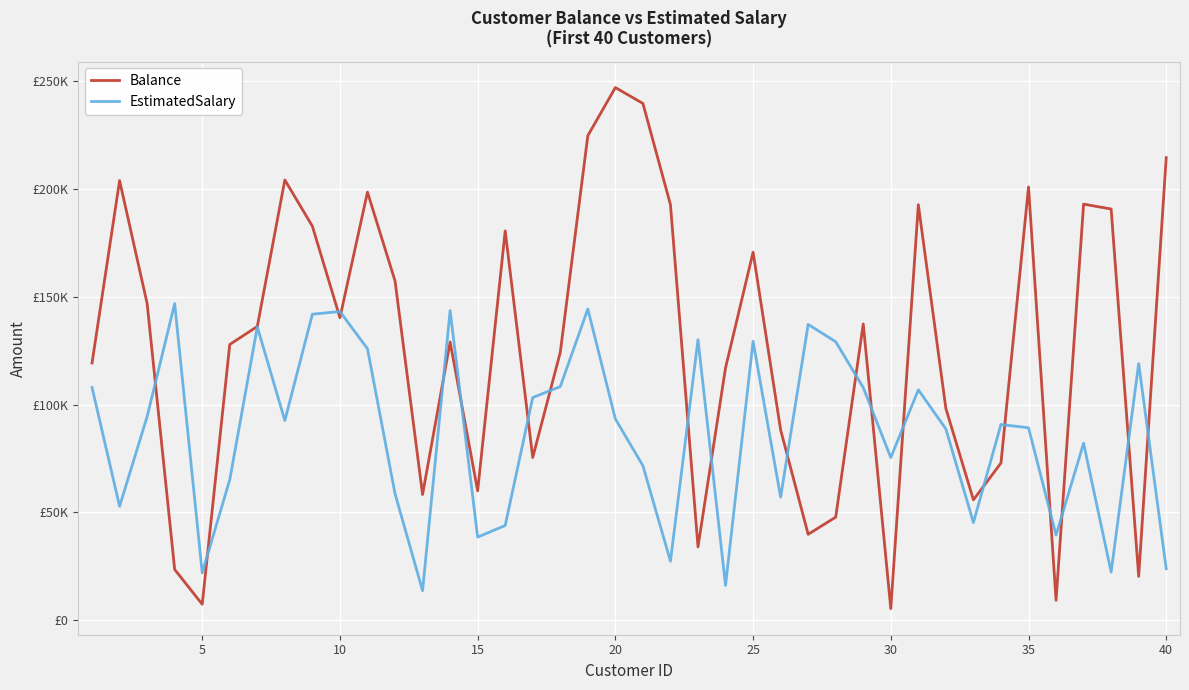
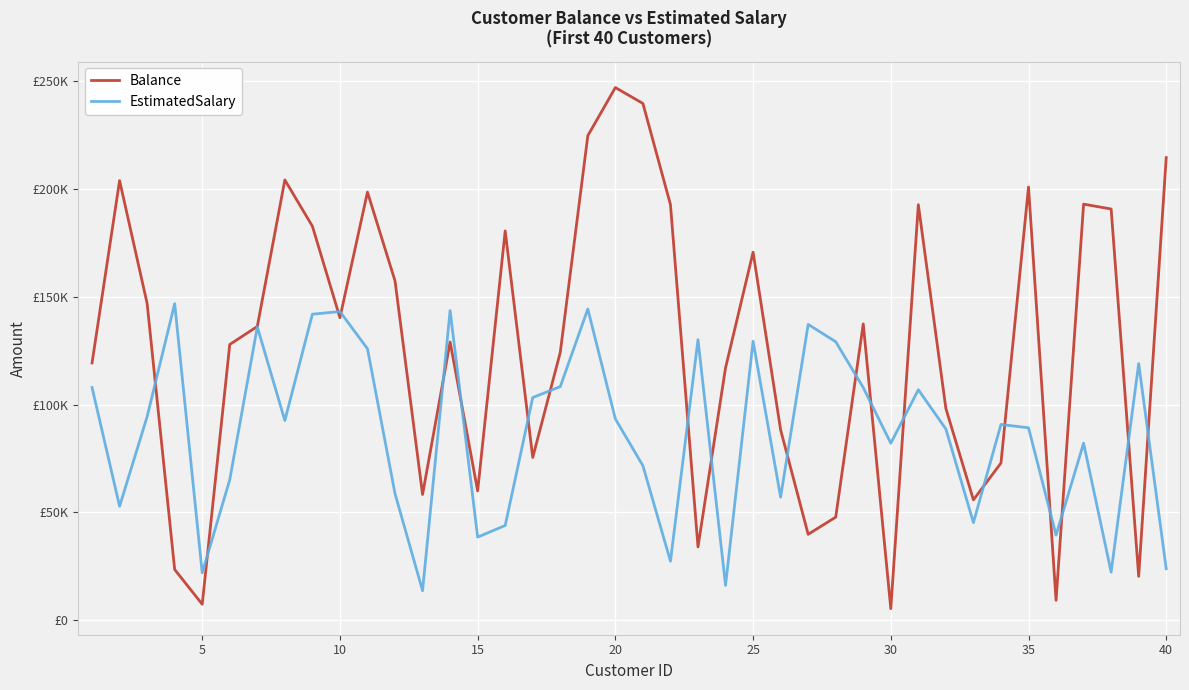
  {
    "Balance": {
      "5": "£7000",
      "10": "£140000",
      "15": "£60000",
      "20": "£247000",
      "25": "£171000",
      "30": "£5000",
      "35": "£201000",
      "40": "£214000"
    },
    "EstimatedSalary": {
      "5": "£22000",
      "10": "£143000",
      "15": "£39000",
      "20": "£93000",
      "25": "£129000",
-     "30": "£75000",
+     "30": "£82000",
      "35": "£89000",
      "40": "£24000"
    }
  }
